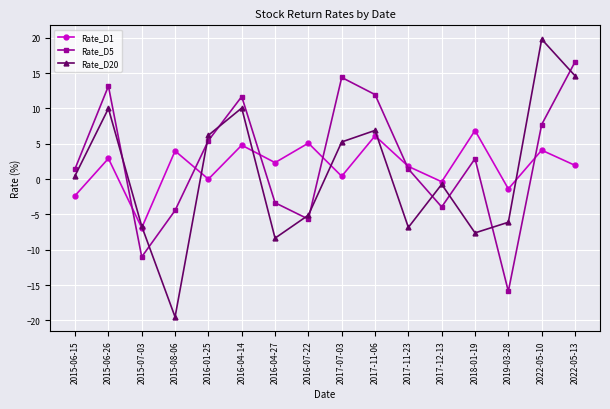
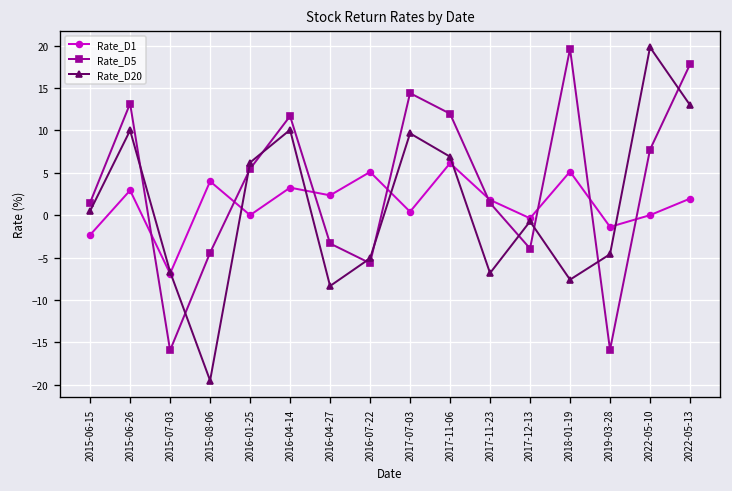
  {
    "Rate_D1": {
      "2015-06-15": -2,
      "2015-06-26": 3,
      "2015-08-06": 4,
      "2016-01-25": 0,
-     "2016-04-14": 5,
+     "2016-04-14": 3,
      "2016-04-27": 2,
      "2016-07-22": 5,
      "2017-07-03": 0,
      "2017-11-06": 6,
      "2017-11-23": 2,
      "2017-12-13": 0,
-     "2018-01-19": 7,
+     "2018-01-19": 5,
      "2019-03-28": -1,
-     "2022-05-10": 4,
+     "2022-05-10": 0,
      "2022-05-13": 2
    },
    "Rate_D5": {
      "2015-06-15": 1,
      "2015-06-26": 13,
-     "2015-07-03": -11,
+     "2015-07-03": -16,
      "2015-08-06": -4,
      "2016-01-25": 5,
      "2016-04-14": 12,
      "2016-04-27": -3,
      "2016-07-22": -6,
      "2017-07-03": 14,
      "2017-11-06": 12,
      "2017-11-23": 1,
      "2017-12-13": -4,
-     "2018-01-19": 3,
+     "2018-01-19": 20,
      "2019-03-28": -16,
      "2022-05-10": 8,
-     "2022-05-13": 17
+     "2022-05-13": 18
    },
    "Rate_D20": {
      "2015-06-15": 0,
      "2015-06-26": 10,
      "2015-08-06": -20,
      "2016-01-25": 6,
      "2016-04-14": 10,
      "2016-04-27": -8,
      "2016-07-22": -5,
-     "2017-07-03": 5,
+     "2017-07-03": 10,
      "2017-11-06": 7,
      "2017-11-23": -7,
      "2017-12-13": -1,
      "2018-01-19": -8,
-     "2019-03-28": -6,
+     "2019-03-28": -5,
      "2022-05-10": 20,
-     "2022-05-13": 15
+     "2022-05-13": 13
    }
  }
